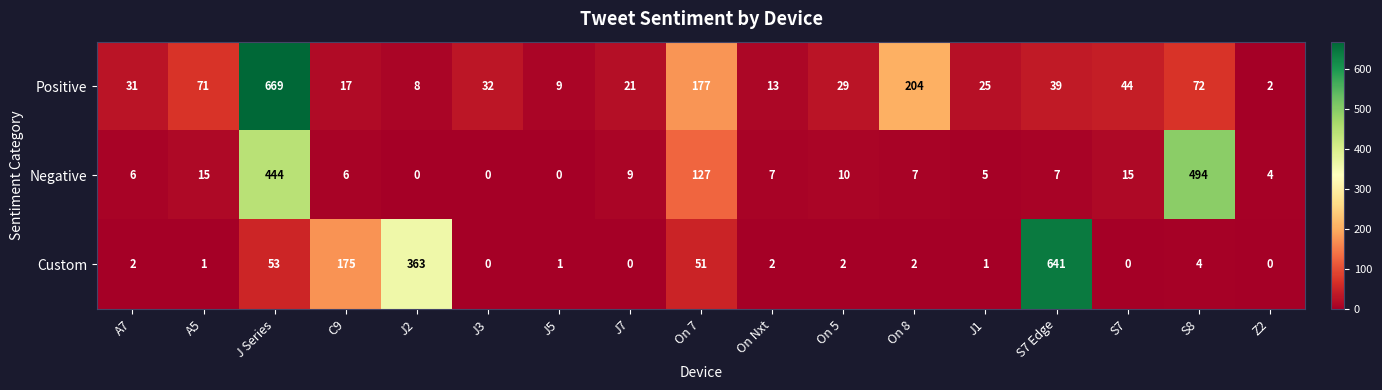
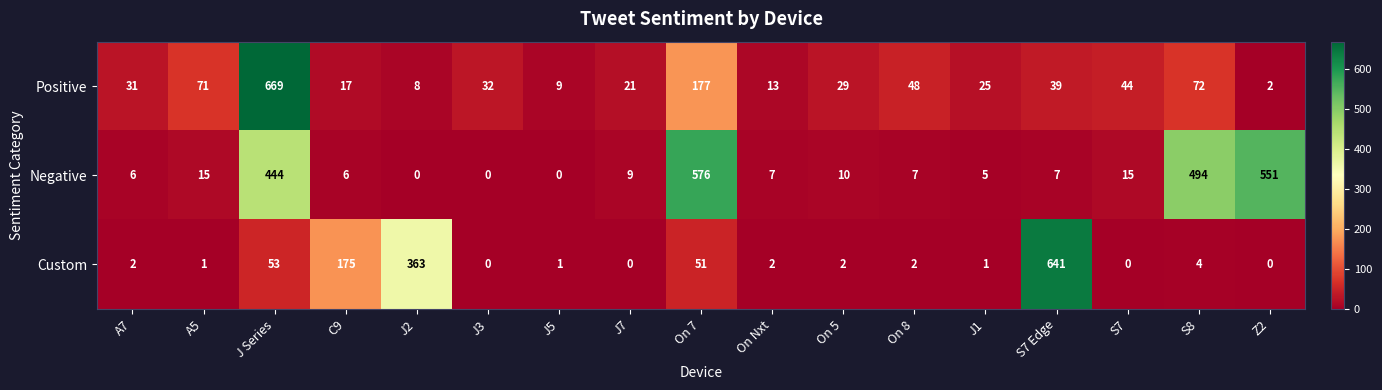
  {
    "Positive": {
      "A7": 31,
      "A5": 71,
      "J Series": 669,
      "C9": 17,
      "J2": 8,
      "J3": 32,
      "J5": 9,
      "J7": 21,
      "On 7": 177,
      "On Nxt": 13,
      "On 5": 29,
-     "On 8": 204,
+     "On 8": 48,
      "J1": 25,
      "S7 Edge": 39,
      "S7": 44,
      "S8": 72,
      "Z2": 2
    },
    "Negative": {
      "A7": 6,
      "A5": 15,
      "J Series": 444,
      "C9": 6,
      "J2": 0,
      "J3": 0,
      "J5": 0,
      "J7": 9,
-     "On 7": 127,
+     "On 7": 576,
      "On Nxt": 7,
      "On 5": 10,
      "On 8": 7,
      "J1": 5,
      "S7 Edge": 7,
      "S7": 15,
      "S8": 494,
-     "Z2": 4
+     "Z2": 551
    },
    "Custom": {
      "A7": 2,
      "A5": 1,
      "J Series": 53,
      "C9": 175,
      "J2": 363,
      "J3": 0,
      "J5": 1,
      "J7": 0,
      "On 7": 51,
      "On Nxt": 2,
      "On 5": 2,
      "On 8": 2,
      "J1": 1,
      "S7 Edge": 641,
      "S7": 0,
      "S8": 4,
      "Z2": 0
    }
  }
